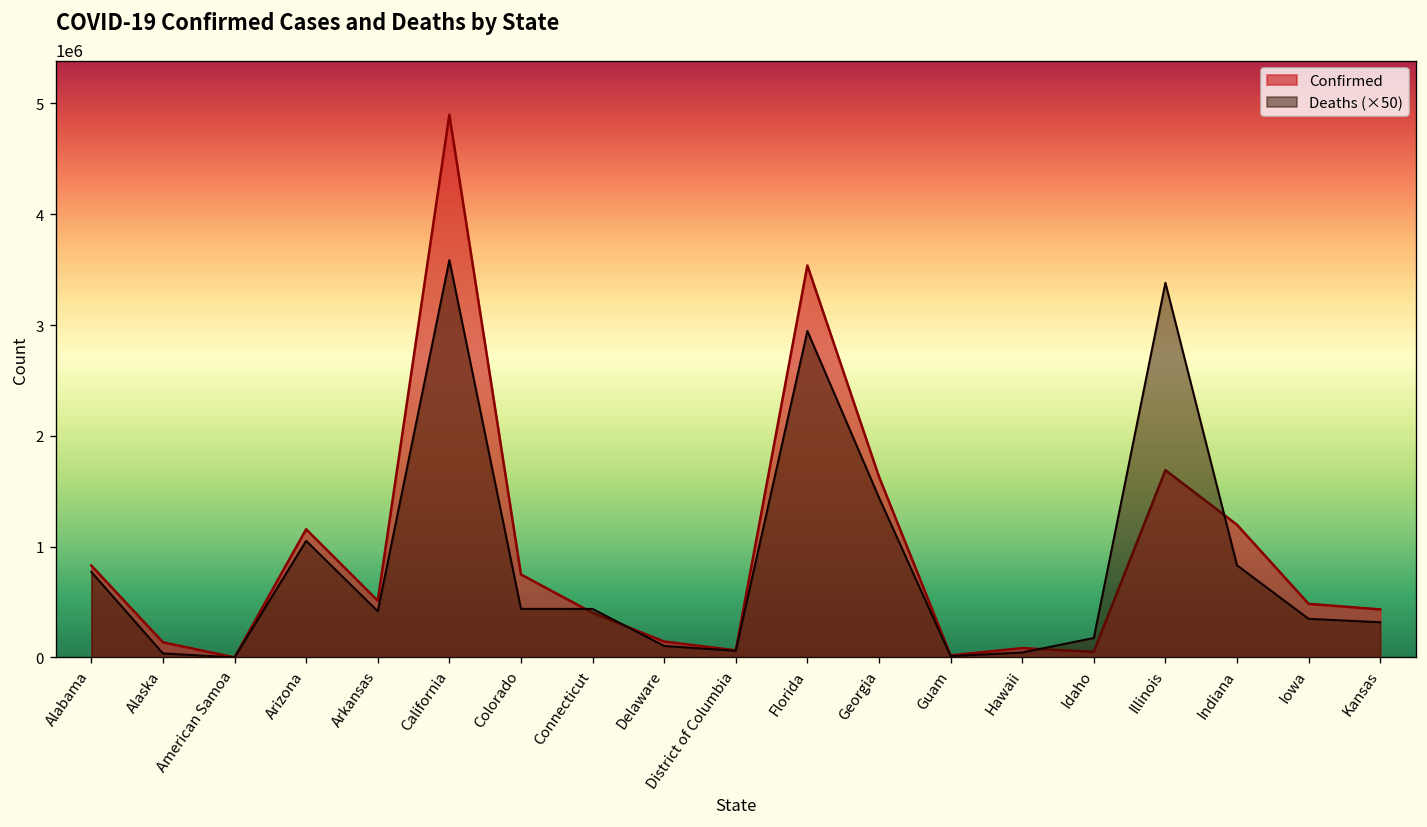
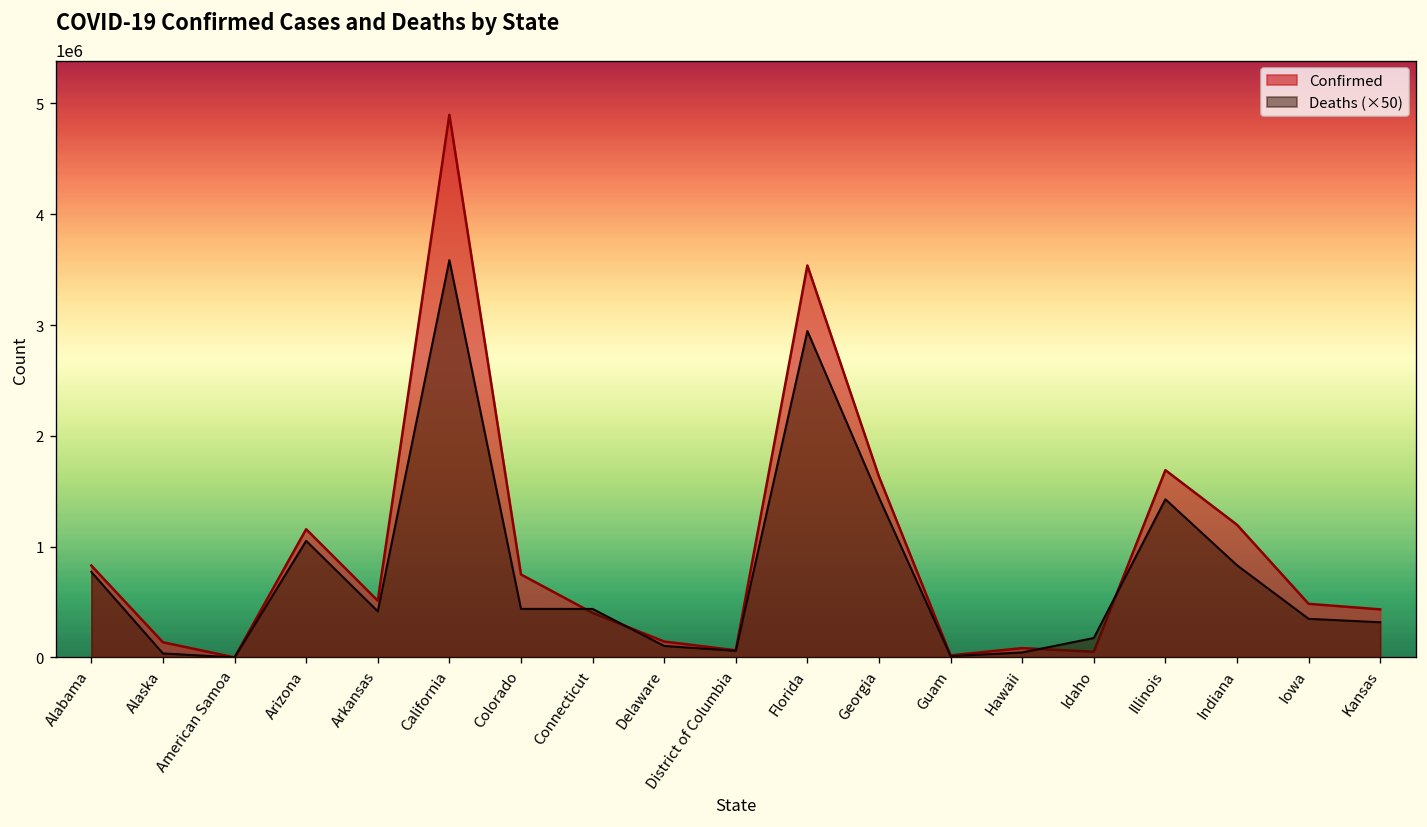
  {
    "Confirmed": {
      "Alabama": 800000,
      "Alaska": 100000,
      "Arizona": 1200000,
      "Arkansas": 500000,
      "California": 4900000,
      "Colorado": 700000,
      "Connecticut": 400000,
      "Delaware": 100000,
      "Florida": 3500000,
      "Georgia": 1600000,
      "Hawaii": 100000,
      "Idaho": 100000,
      "Illinois": 1700000,
      "Indiana": 1200000,
      "Iowa": 500000,
      "Kansas": 400000
    },
    "Deaths (×50)": {
      "Alabama": 800000,
      "Alaska": 0,
      "Arizona": 1100000,
      "Arkansas": 400000,
      "California": 3600000,
      "Colorado": 400000,
      "Connecticut": 400000,
      "Delaware": 100000,
      "Florida": 2900000,
      "Georgia": 1400000,
      "Hawaii": 0,
      "Idaho": 200000,
-     "Illinois": 3400000,
+     "Illinois": 1400000,
      "Indiana": 800000,
      "Iowa": 300000,
      "Kansas": 300000
    }
  }
